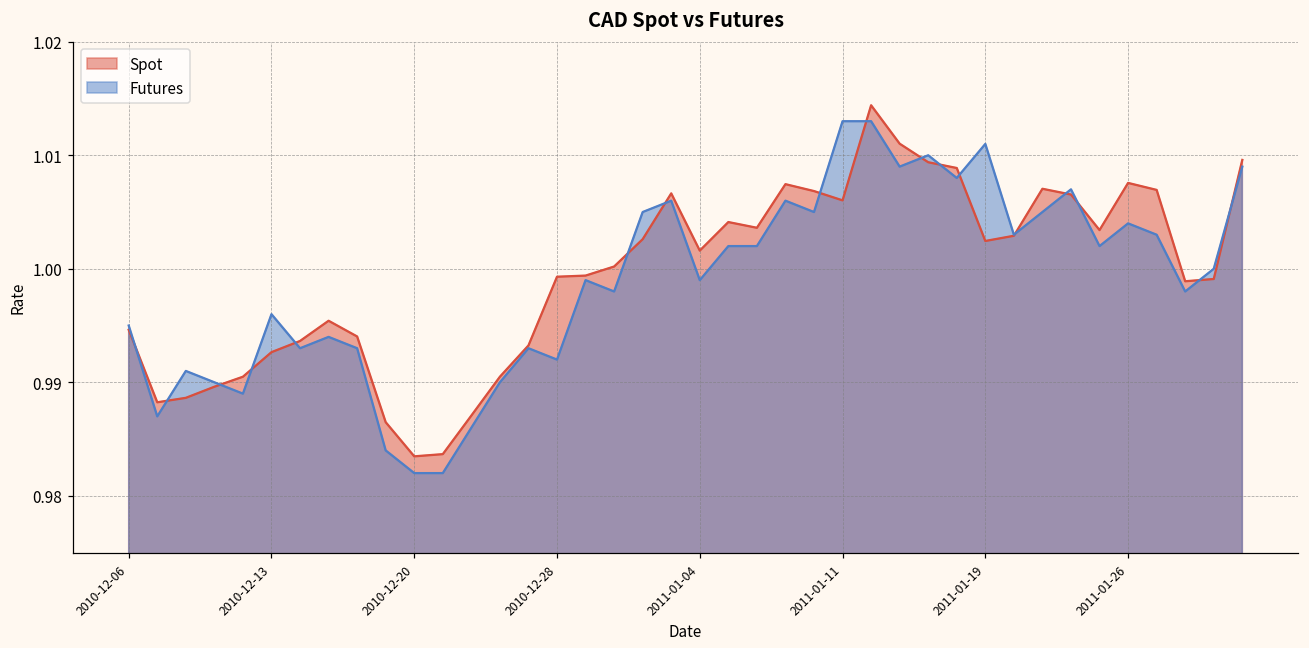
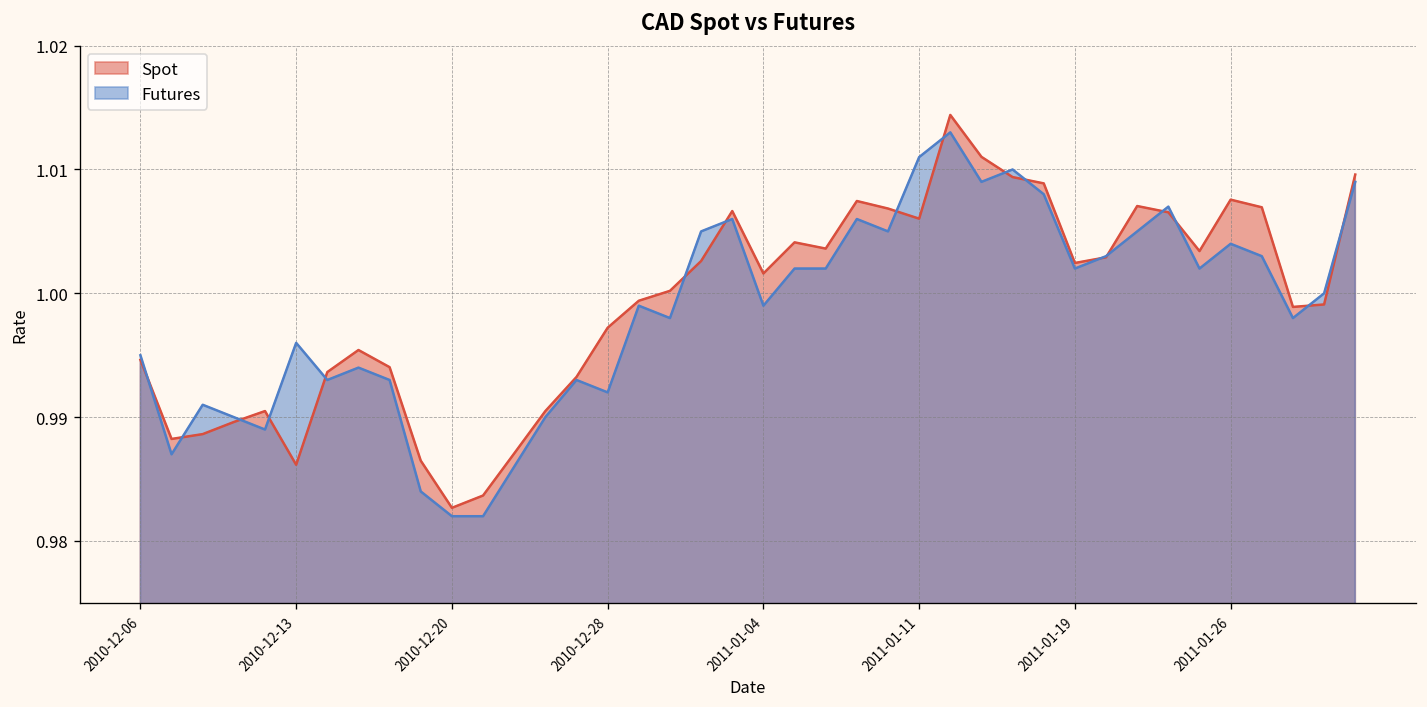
  {
    "Spot": {
      "2010-12-06": 0.9946,
-     "2010-12-13": 0.9927,
-     "2010-12-20": 0.9835,
-     "2010-12-28": 0.9993,
+     "2010-12-13": 0.9862,
+     "2010-12-20": 0.9827,
+     "2010-12-28": 0.9972,
      "2011-01-04": 1.0016,
      "2011-01-11": 1.0060,
      "2011-01-19": 1.0025,
      "2011-01-26": 1.0076
    },
    "Futures": {
      "2010-12-06": 0.995,
      "2010-12-13": 0.996,
      "2010-12-20": 0.982,
      "2010-12-28": 0.992,
      "2011-01-04": 0.999,
-     "2011-01-11": 1.013,
-     "2011-01-19": 1.011,
+     "2011-01-11": 1.011,
+     "2011-01-19": 1.002,
      "2011-01-26": 1.004
    }
  }
